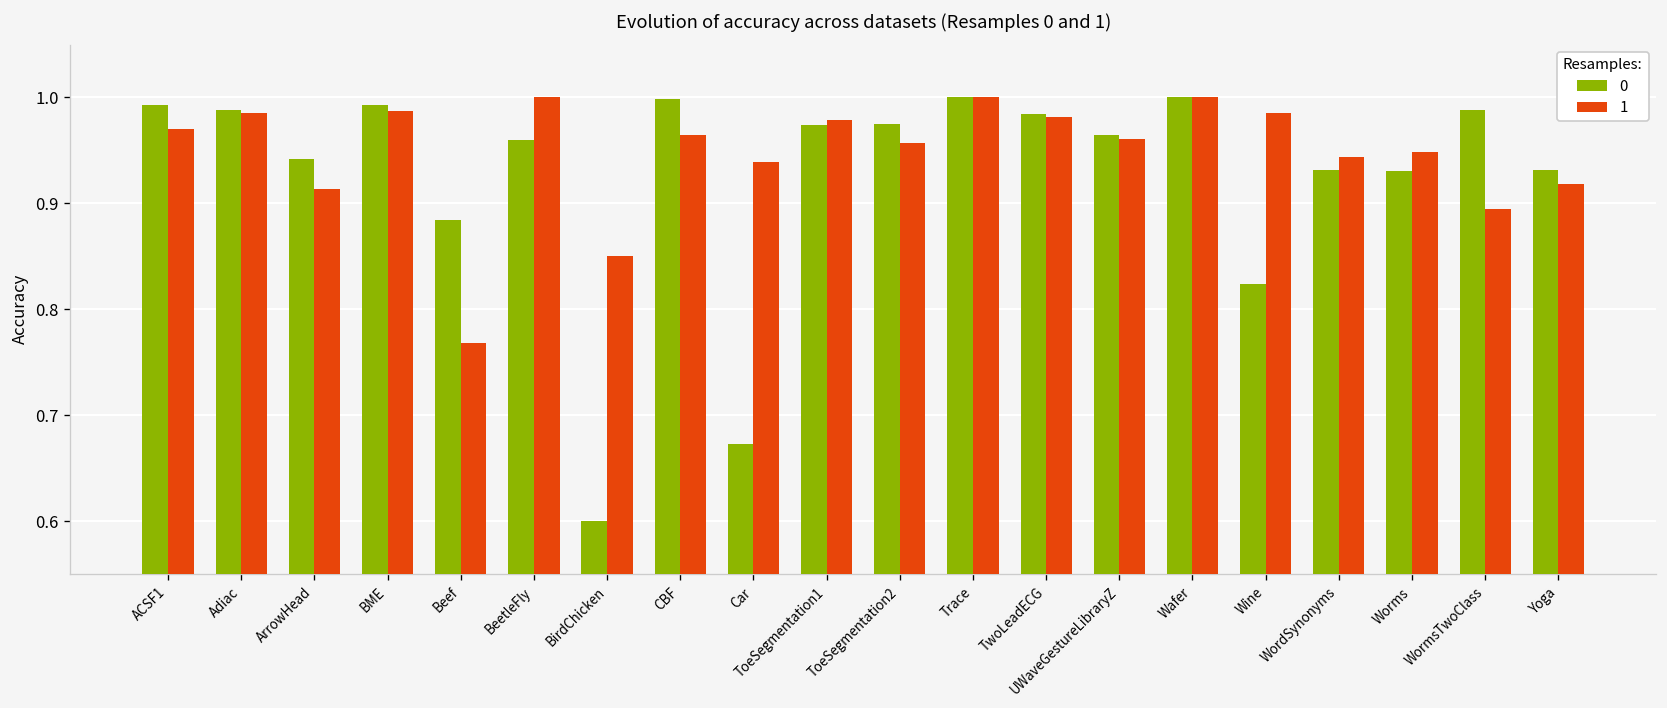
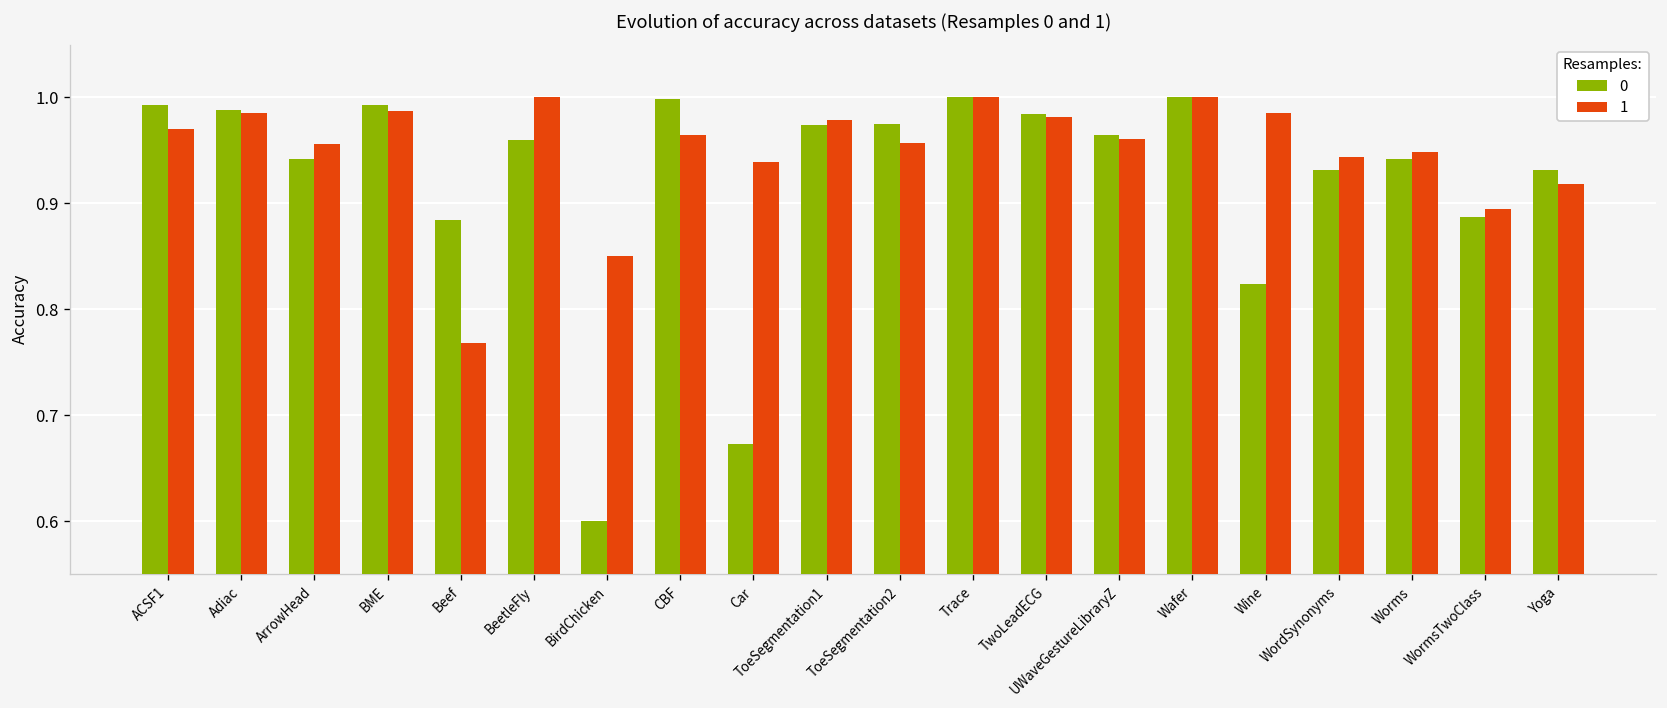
  {
    "0": {
      "ACSF1": 0.99,
      "Adiac": 0.99,
      "ArrowHead": 0.94,
      "BME": 0.99,
      "Beef": 0.88,
      "BeetleFly": 0.96,
      "BirdChicken": 0.60,
      "CBF": 1.00,
      "Car": 0.67,
      "ToeSegmentation1": 0.97,
      "ToeSegmentation2": 0.98,
      "Trace": 1.00,
      "TwoLeadECG": 0.98,
      "UWaveGestureLibraryZ": 0.96,
      "Wafer": 1.00,
      "Wine": 0.82,
      "WordSynonyms": 0.93,
-     "Worms": 0.93,
-     "WormsTwoClass": 0.99,
+     "Worms": 0.94,
+     "WormsTwoClass": 0.89,
      "Yoga": 0.93
    },
    "1": {
      "ACSF1": 0.97,
      "Adiac": 0.99,
-     "ArrowHead": 0.91,
+     "ArrowHead": 0.96,
      "BME": 0.99,
      "Beef": 0.77,
      "BeetleFly": 1.00,
      "BirdChicken": 0.85,
      "CBF": 0.96,
      "Car": 0.94,
      "ToeSegmentation1": 0.98,
      "ToeSegmentation2": 0.96,
      "Trace": 1.00,
      "TwoLeadECG": 0.98,
      "UWaveGestureLibraryZ": 0.96,
      "Wafer": 1.00,
      "Wine": 0.98,
      "WordSynonyms": 0.94,
      "Worms": 0.95,
      "WormsTwoClass": 0.89,
      "Yoga": 0.92
    }
  }
